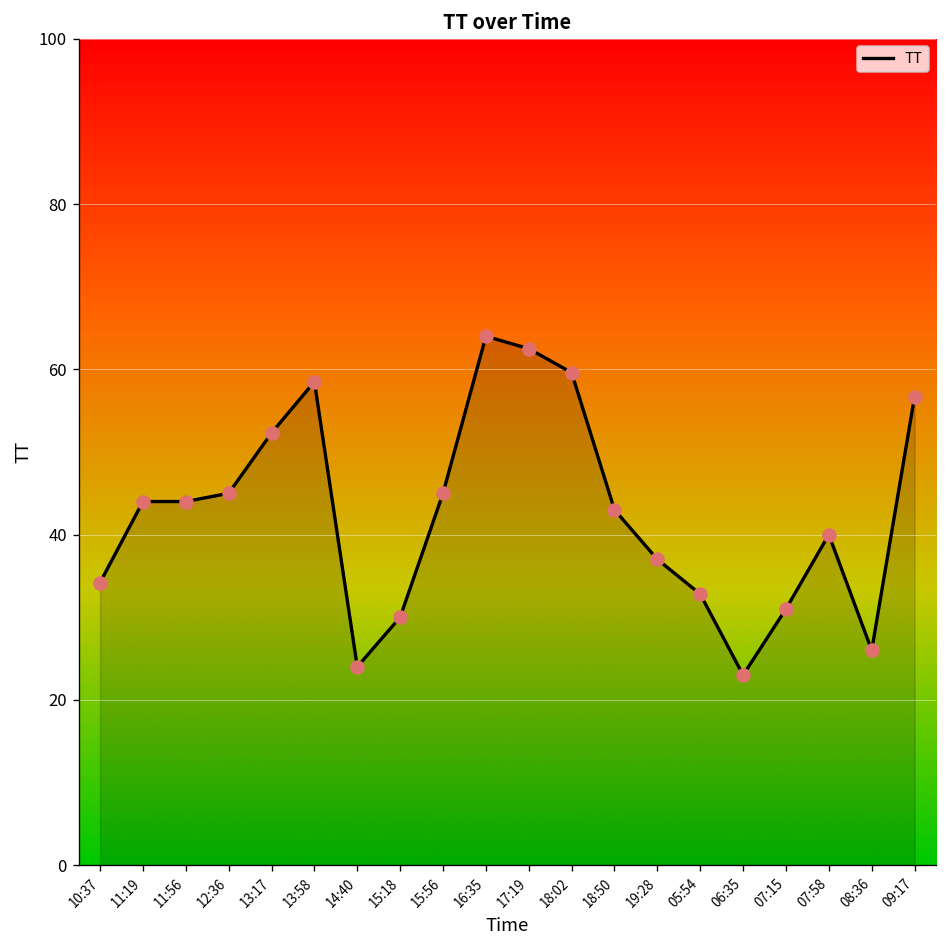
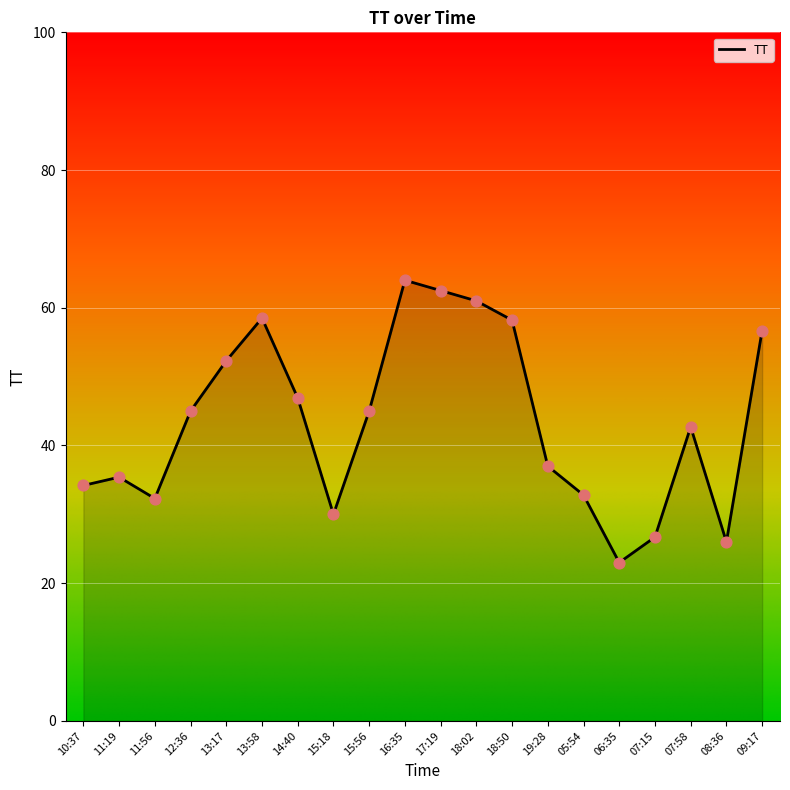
  {
    "10:37": 34,
-   "11:19": 44,
-   "11:56": 44,
+   "11:19": 35,
+   "11:56": 32,
    "12:36": 45,
    "13:17": 52,
    "13:58": 59,
-   "14:40": 24,
+   "14:40": 47,
    "15:18": 30,
    "15:56": 45,
    "16:35": 64,
    "17:19": 63,
-   "18:02": 60,
-   "18:50": 43,
+   "18:02": 61,
+   "18:50": 58,
    "19:28": 37,
    "05:54": 33,
    "06:35": 23,
-   "07:15": 31,
-   "07:58": 40,
+   "07:15": 27,
+   "07:58": 43,
    "08:36": 26,
    "09:17": 57
  }
